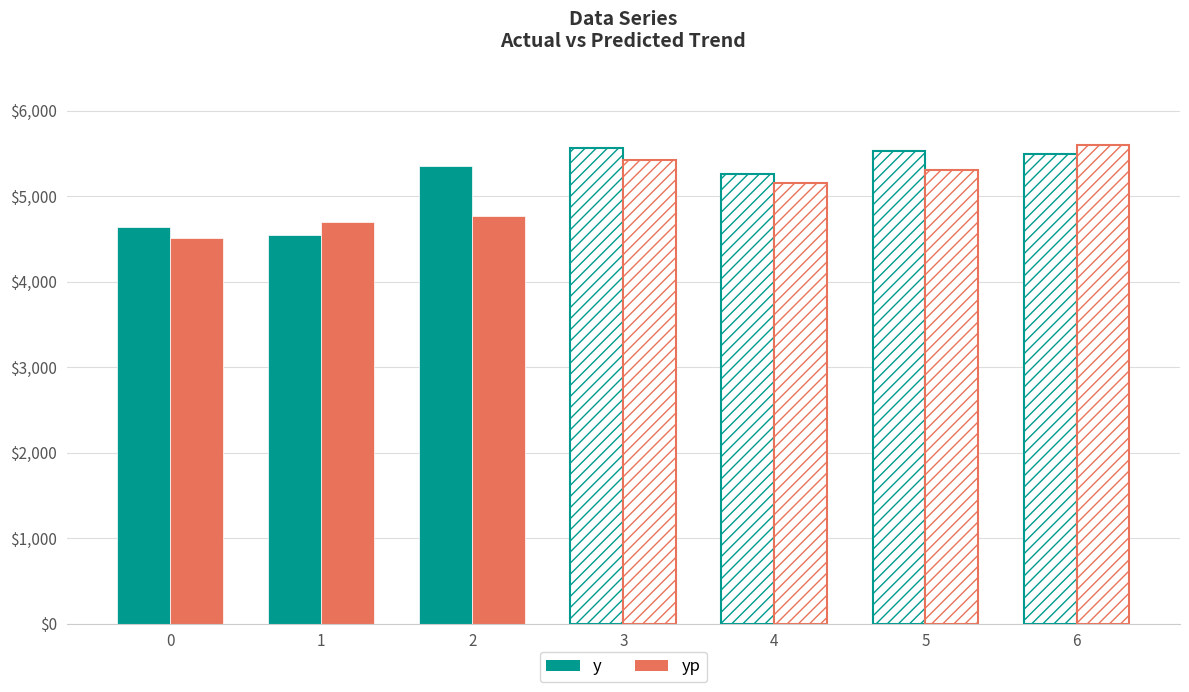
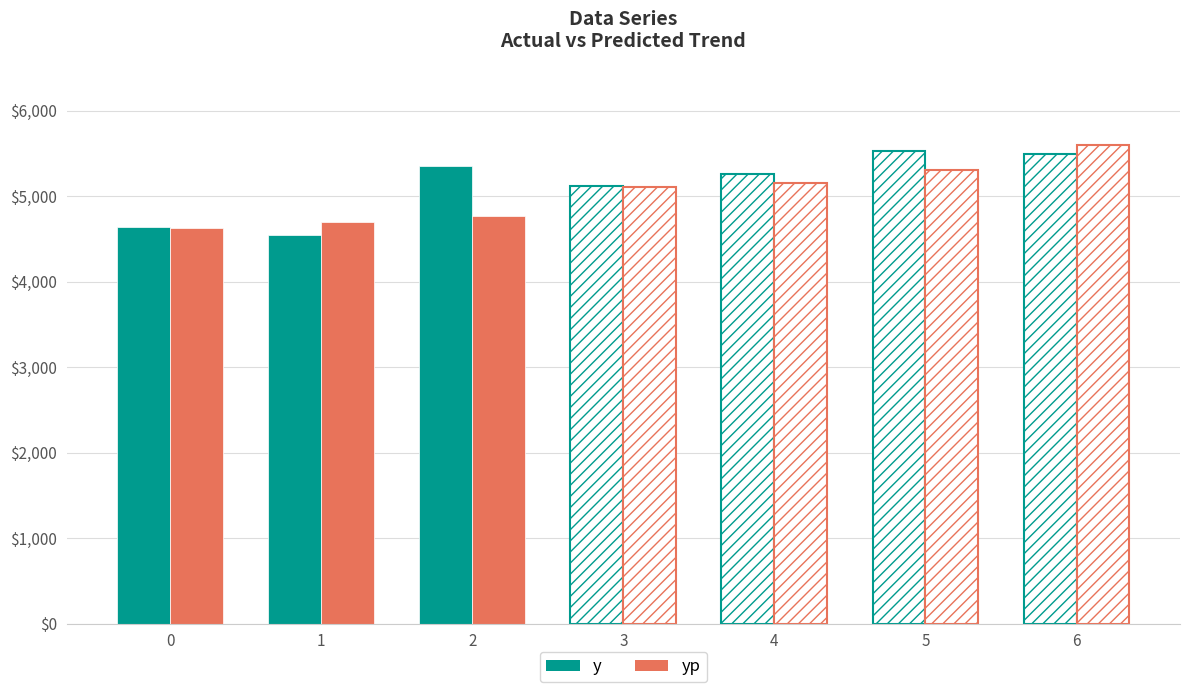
  {
    "y": {
      "0": "$4,600",
      "1": "$4,500",
      "2": "$5,300",
-     "3": "$5,600",
+     "3": "$5,100",
      "4": "$5,300",
      "5": "$5,500",
      "6": "$5,500"
    },
    "yp": {
-     "0": "$4,500",
+     "0": "$4,600",
      "1": "$4,700",
      "2": "$4,800",
-     "3": "$5,400",
+     "3": "$5,100",
      "4": "$5,200",
      "5": "$5,300",
      "6": "$5,600"
    }
  }
